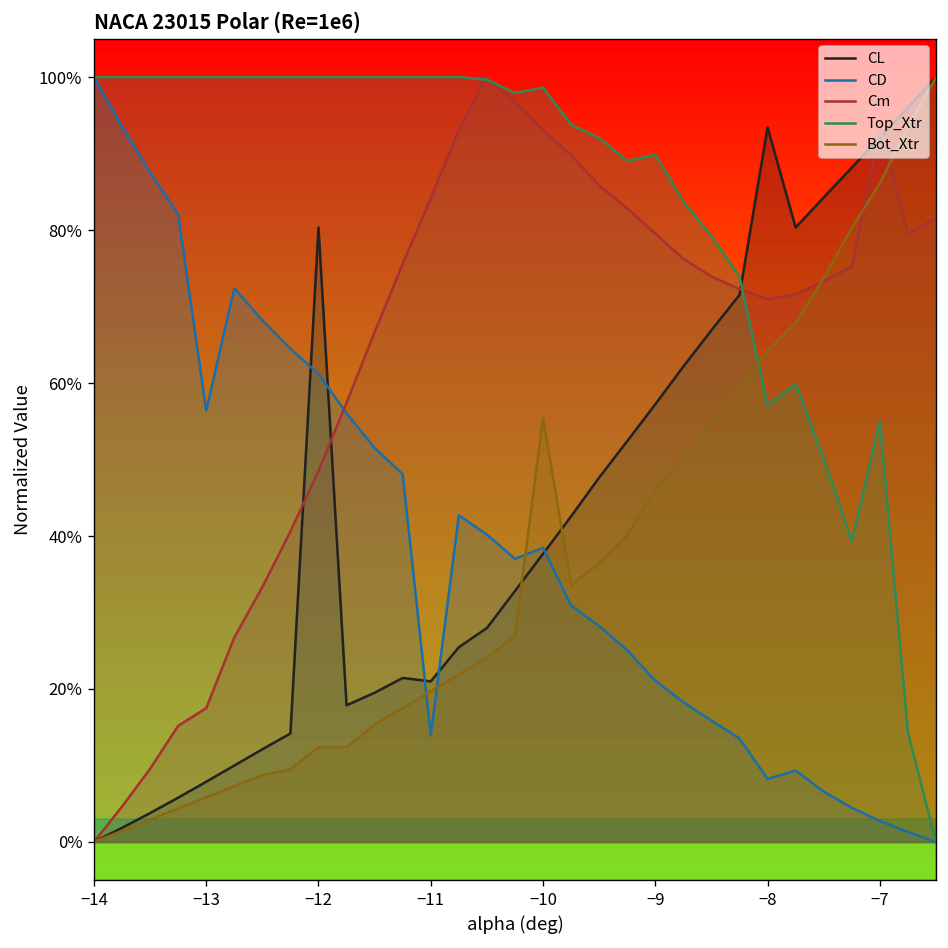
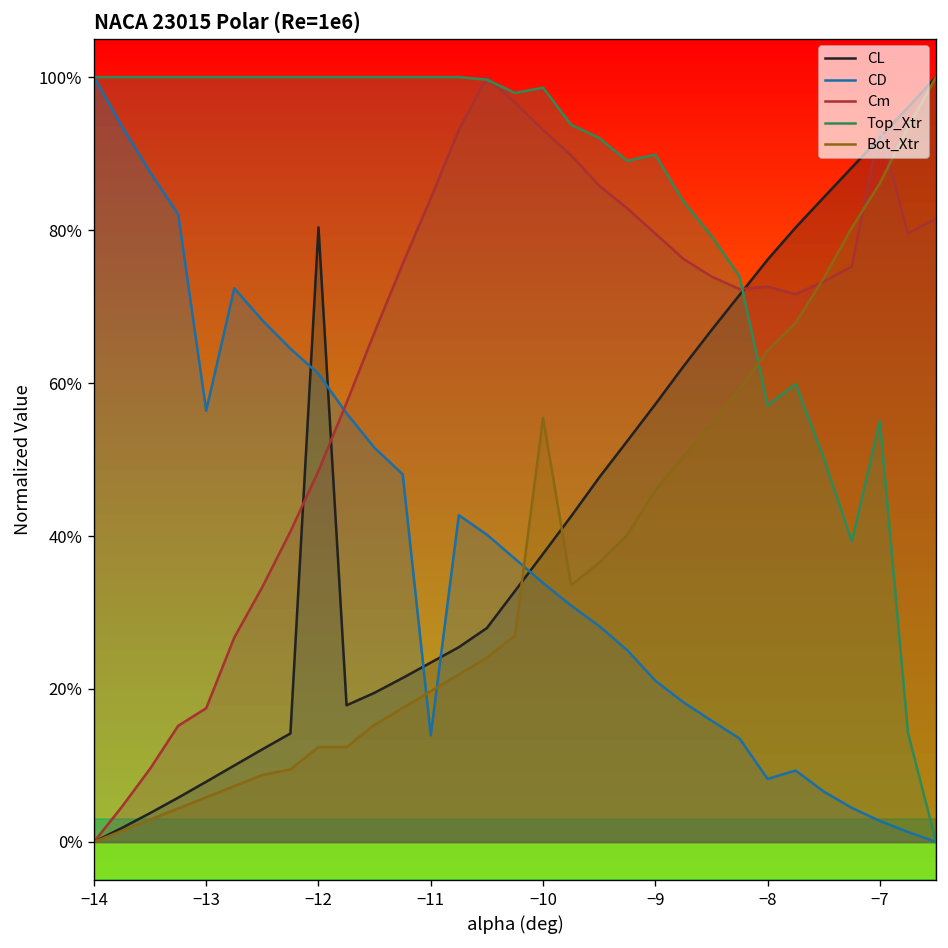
  {
    "CL": {
      "−13": "8%",
      "−12": "80%",
-     "−11": "21%",
+     "−11": "23%",
      "−10": "38%",
      "−9": "57%",
-     "−8": "93%"
+     "−8": "76%"
    },
    "CD": {
      "−13": "56%",
      "−12": "61%",
      "−11": "14%",
-     "−10": "38%",
+     "−10": "34%",
      "−9": "21%",
      "−8": "8%"
    },
    "Cm": {
      "−13": "17%",
      "−12": "49%",
      "−11": "84%",
      "−10": "93%",
      "−9": "80%",
-     "−8": "71%"
+     "−8": "73%"
    },
    "Top_Xtr": {
      "−13": "100%",
      "−12": "100%",
      "−11": "100%",
      "−10": "99%",
      "−9": "90%",
      "−8": "57%",
      "−7": "55%"
    },
    "Bot_Xtr": {
      "−13": "6%",
      "−12": "12%",
      "−11": "20%",
      "−10": "55%",
      "−9": "46%",
      "−8": "64%",
      "−7": "86%"
    }
  }
